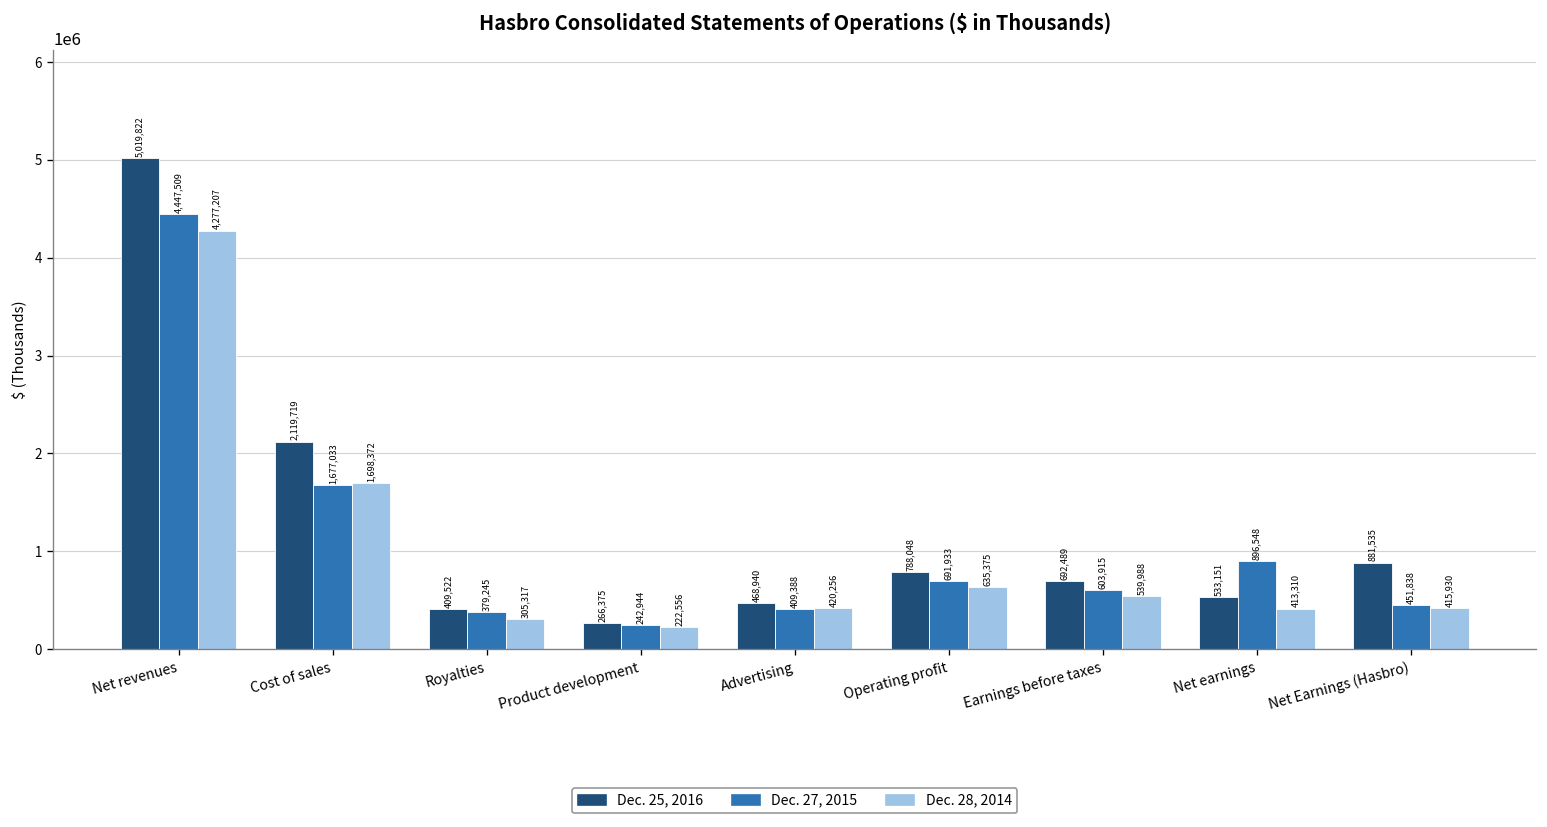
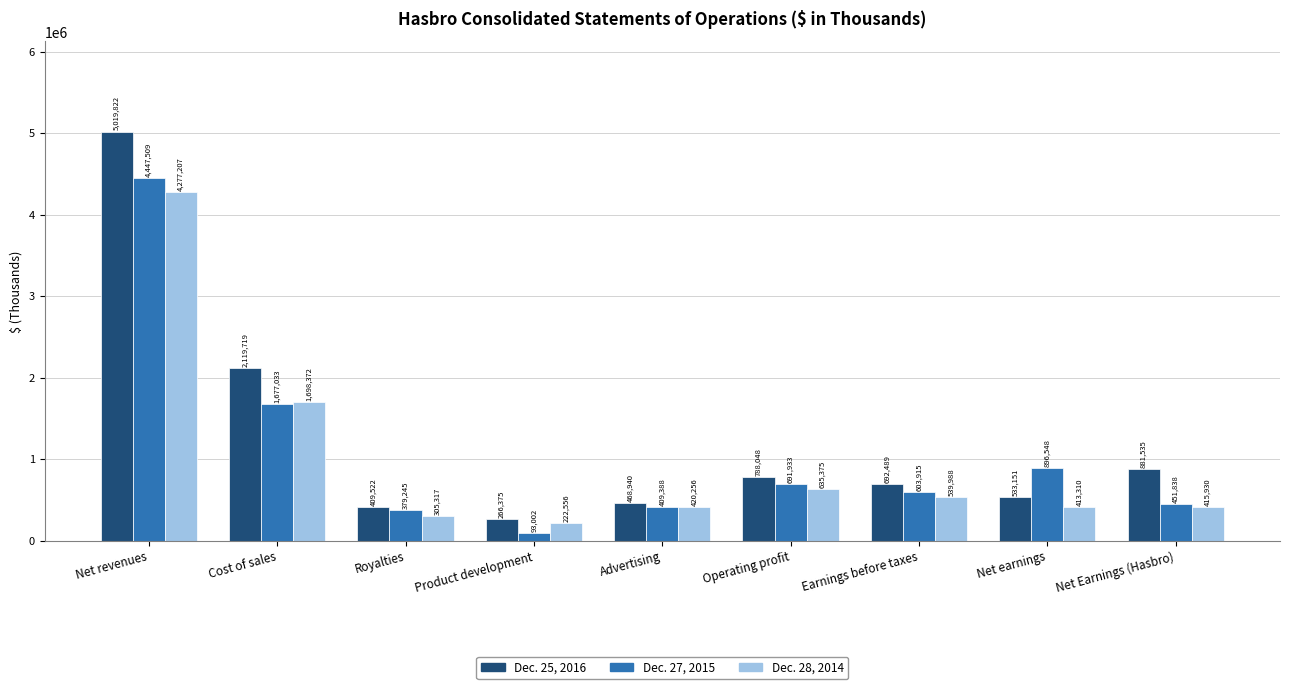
  {
    "Dec. 25, 2016": {
      "Net revenues": "5,019,822",
      "Cost of sales": "2,119,719",
      "Royalties": "409,522",
      "Product development": "266,375",
      "Advertising": "468,940",
      "Operating profit": "788,048",
      "Earnings before taxes": "692,489",
      "Net earnings": "533,151",
      "Net Earnings (Hasbro)": "881,535"
    },
    "Dec. 27, 2015": {
      "Net revenues": "4,447,509",
      "Cost of sales": "1,677,033",
      "Royalties": "379,245",
-     "Product development": "242,944",
+     "Product development": "93,002",
      "Advertising": "409,388",
      "Operating profit": "691,933",
      "Earnings before taxes": "603,915",
      "Net earnings": "896,548",
      "Net Earnings (Hasbro)": "451,838"
    },
    "Dec. 28, 2014": {
      "Net revenues": "4,277,207",
      "Cost of sales": "1,698,372",
      "Royalties": "305,317",
      "Product development": "222,556",
      "Advertising": "420,256",
      "Operating profit": "635,375",
      "Earnings before taxes": "539,988",
      "Net earnings": "413,310",
      "Net Earnings (Hasbro)": "415,930"
    }
  }
